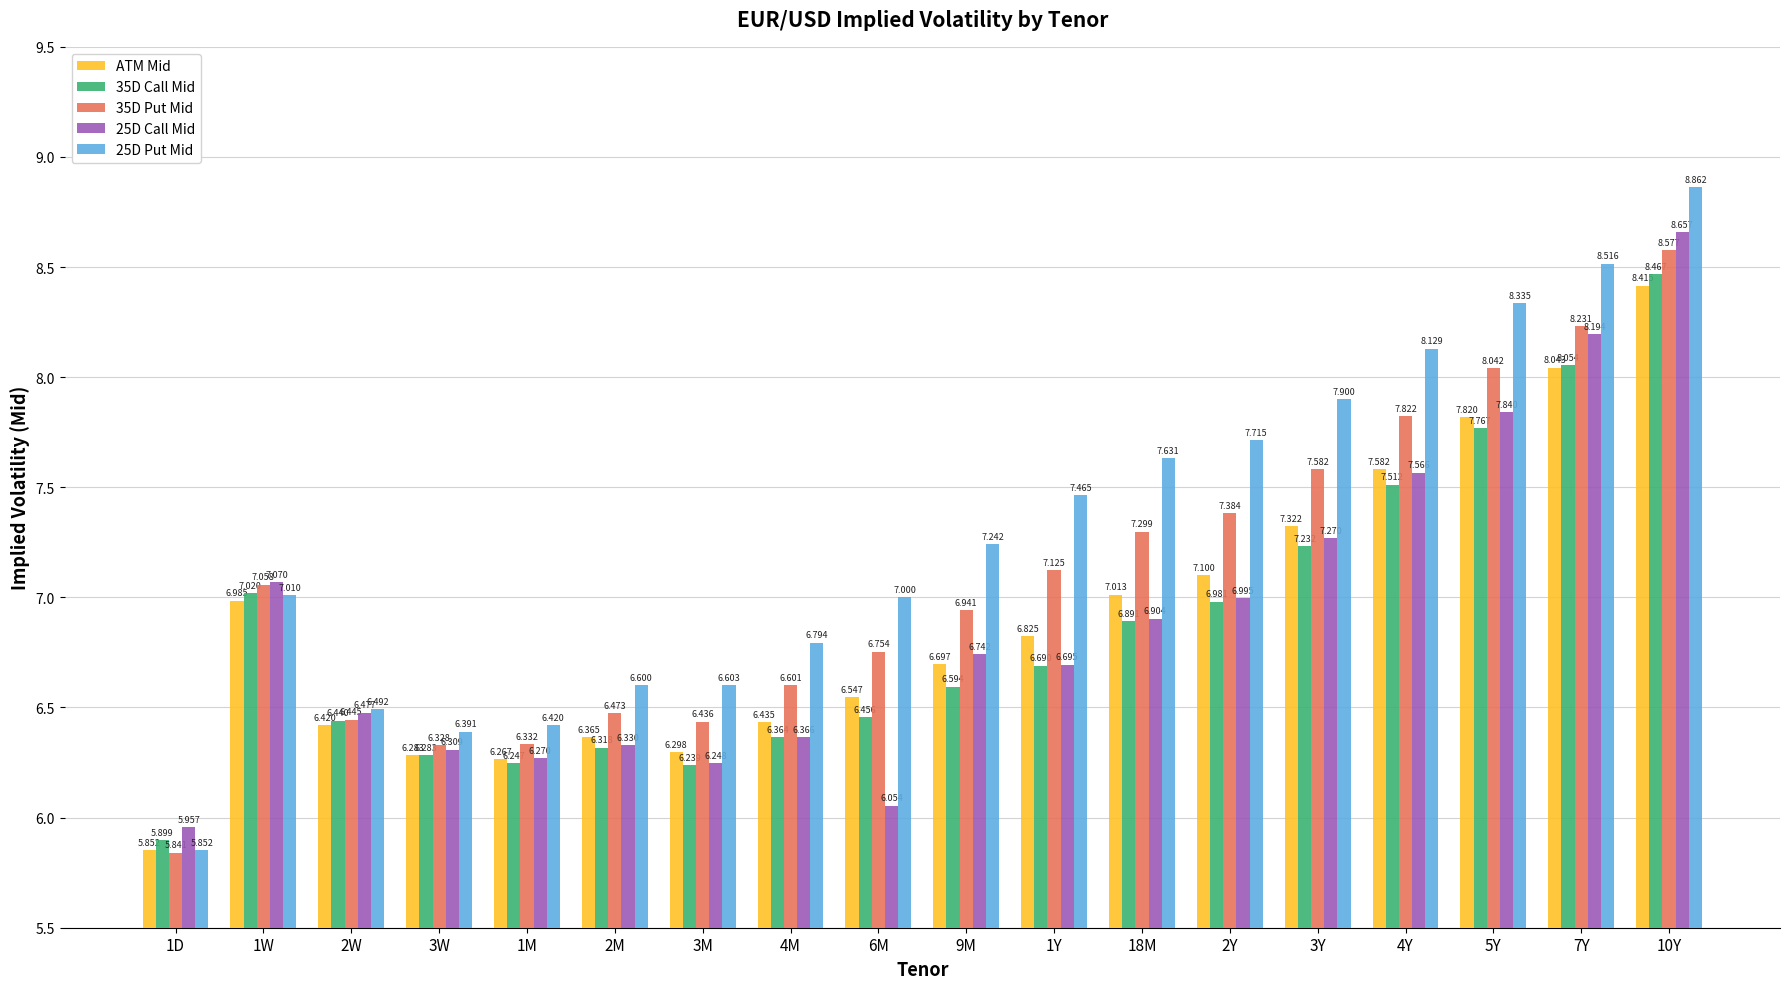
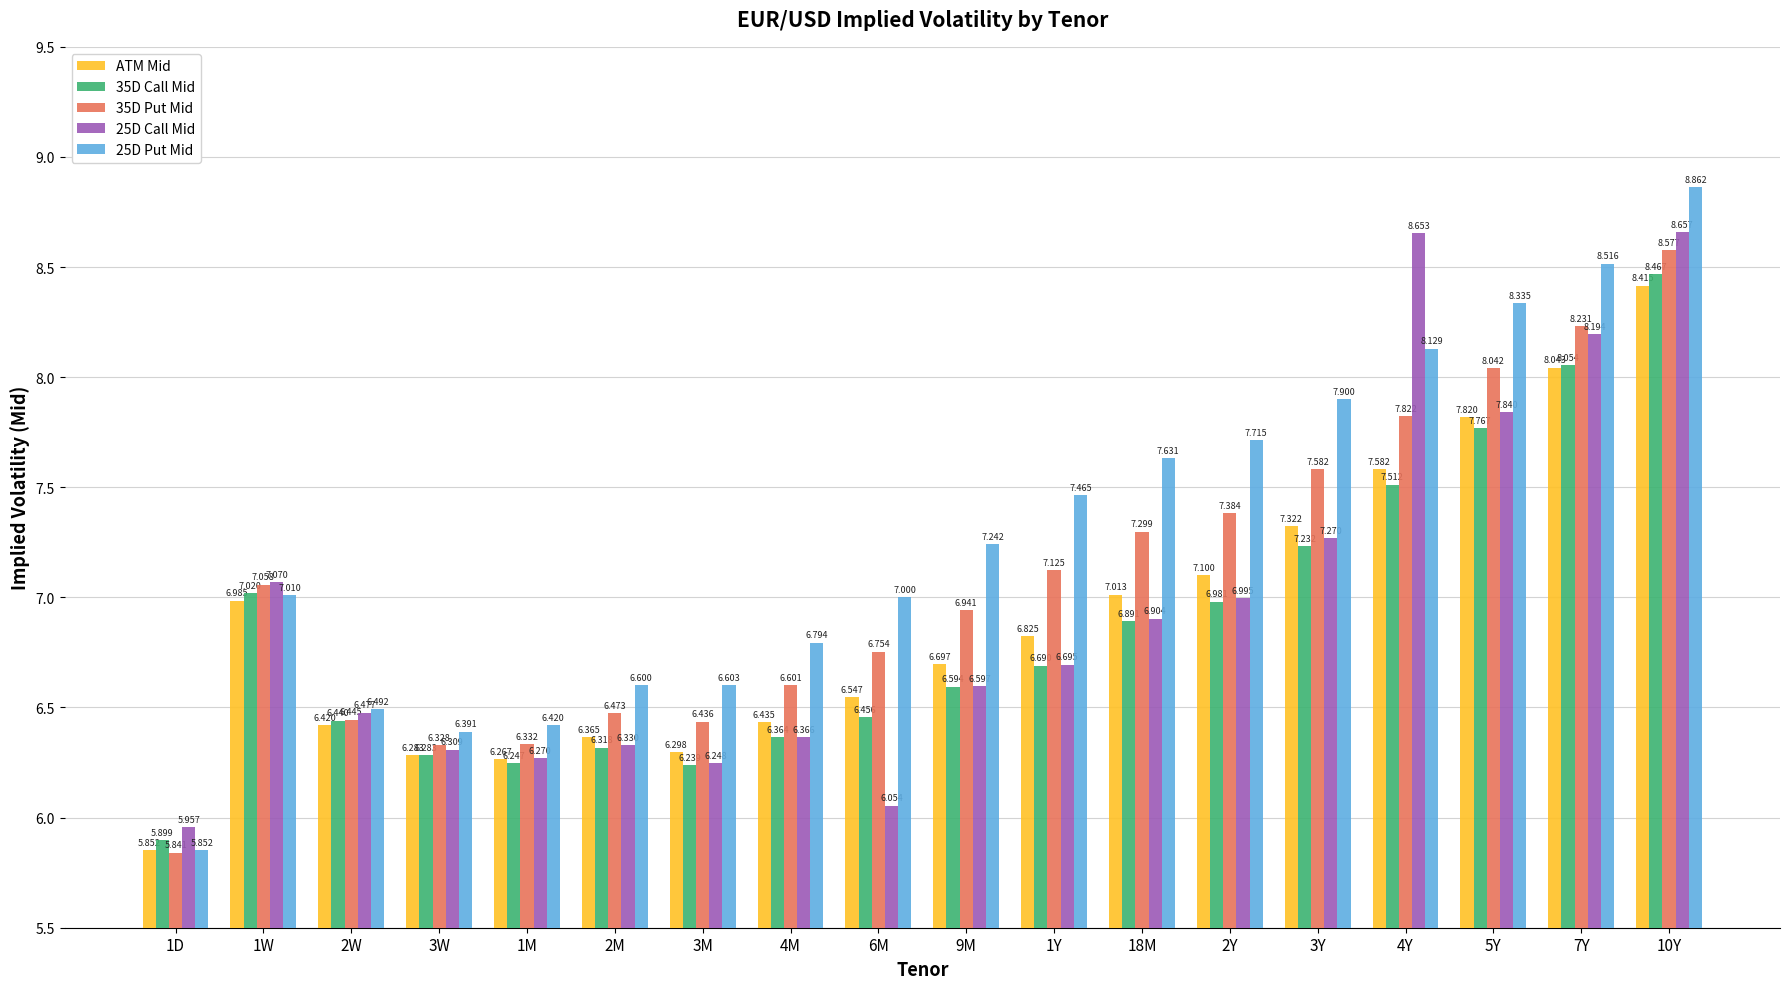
  {
    "ATM Mid": {
      "1D": 5.852,
      "1W": 6.985,
      "2M": 6.365,
      "3M": 6.298,
      "4M": 6.435,
      "6M": 6.547,
      "9M": 6.697,
      "1Y": 6.825,
      "18M": 7.013,
      "2Y": 7.100,
      "3Y": 7.322,
      "4Y": 7.582,
      "5Y": 7.820,
      "10Y": 8.415
    },
    "35D Call Mid": {
      "1D": 5.899,
      "1W": 7.020,
      "2M": 6.318,
      "3M": 6.239,
      "4M": 6.364,
      "6M": 6.456,
      "9M": 6.594,
      "1Y": 6.690,
      "18M": 6.891,
      "2Y": 6.981,
      "3Y": 7.232,
      "4Y": 7.512,
      "5Y": 7.767,
      "10Y": 8.467
    },
    "35D Put Mid": {
      "1D": 5.841,
      "1M": 6.332,
      "2M": 6.473,
      "3M": 6.436,
      "4M": 6.601,
      "6M": 6.754,
      "9M": 6.941,
      "1Y": 7.125,
      "18M": 7.299,
      "2Y": 7.384,
      "3Y": 7.582,
      "4Y": 7.822,
      "5Y": 8.042,
      "7Y": 8.231,
      "10Y": 8.577
    },
    "25D Call Mid": {
      "1D": 5.957,
      "1M": 6.270,
      "2M": 6.330,
      "3M": 6.248,
      "4M": 6.366,
      "6M": 6.054,
-     "9M": 6.742,
+     "9M": 6.597,
      "1Y": 6.695,
      "18M": 6.904,
      "2Y": 6.995,
      "3Y": 7.270,
-     "4Y": 7.566,
+     "4Y": 8.653,
      "5Y": 7.840,
      "7Y": 8.194,
      "10Y": 8.657
    },
    "25D Put Mid": {
      "1D": 5.852,
      "1W": 7.010,
      "3W": 6.391,
      "1M": 6.420,
      "2M": 6.600,
      "3M": 6.603,
      "4M": 6.794,
      "6M": 7.000,
      "9M": 7.242,
      "1Y": 7.465,
      "18M": 7.631,
      "2Y": 7.715,
      "3Y": 7.900,
      "4Y": 8.129,
      "5Y": 8.335,
      "7Y": 8.516,
      "10Y": 8.862
    }
  }
